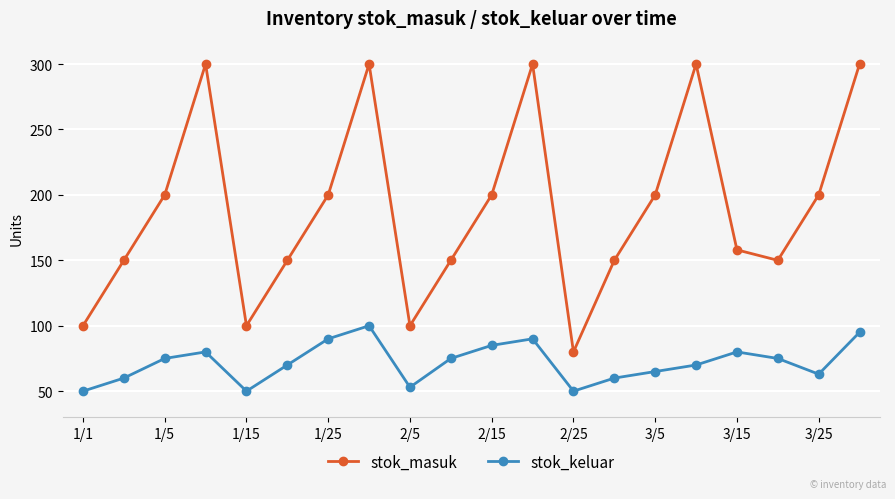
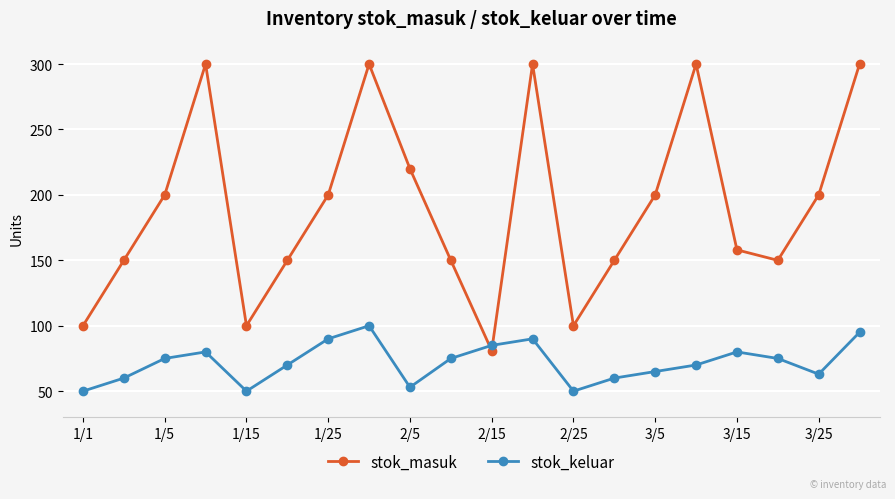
  {
    "stok_masuk": {
      "1/1": 100,
      "1/5": 200,
      "1/15": 100,
      "1/25": 200,
-     "2/5": 100,
-     "2/15": 200,
-     "2/25": 80,
+     "2/5": 220,
+     "2/15": 81,
+     "2/25": 100,
      "3/5": 200,
      "3/15": 158,
      "3/25": 200
    },
    "stok_keluar": {
      "1/1": 50,
      "1/5": 75,
      "1/15": 50,
      "1/25": 90,
      "2/5": 53,
      "2/15": 85,
      "2/25": 50,
      "3/5": 65,
      "3/15": 80,
      "3/25": 63
    }
  }
